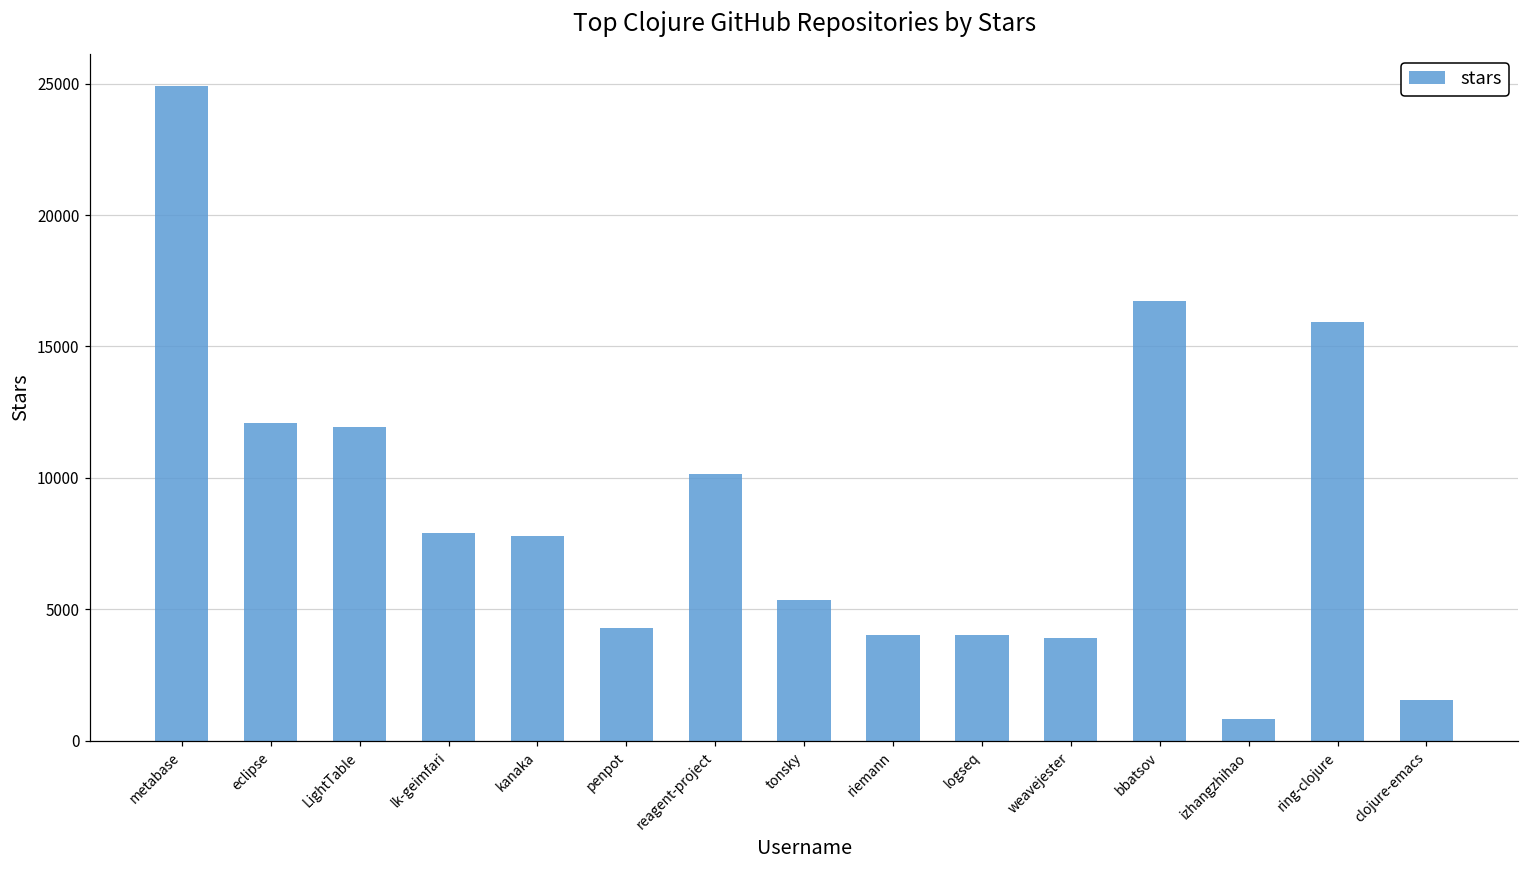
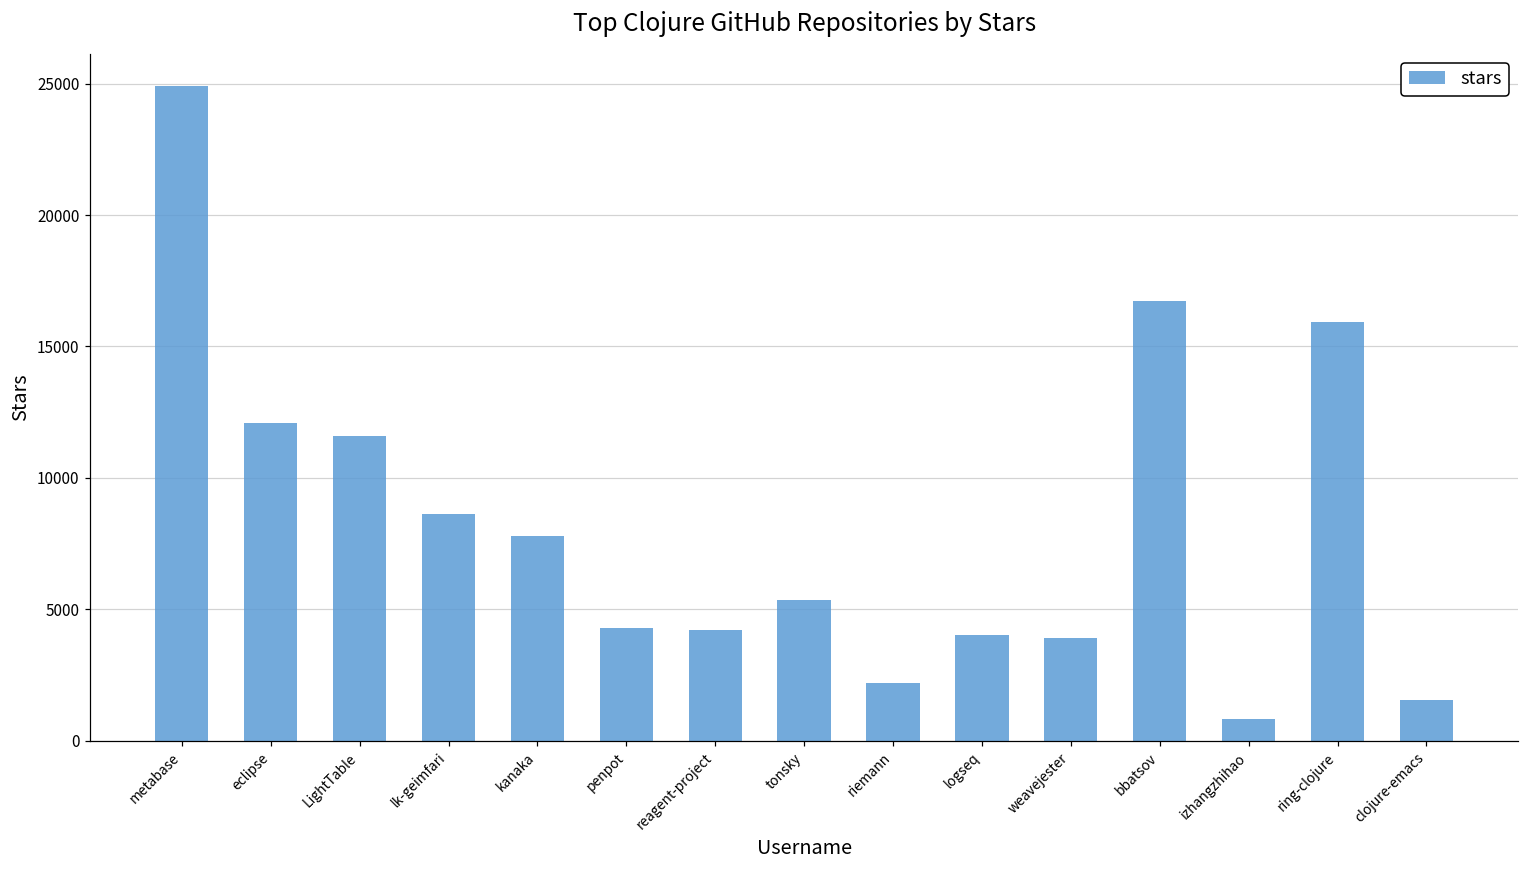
  {
    "metabase": 24900,
    "eclipse": 12100,
-   "LightTable": 11900,
-   "lk-geimfari": 7900,
+   "LightTable": 11600,
+   "lk-geimfari": 8600,
    "kanaka": 7800,
    "penpot": 4300,
-   "reagent-project": 10200,
+   "reagent-project": 4200,
    "tonsky": 5400,
-   "riemann": 4000,
+   "riemann": 2200,
    "logseq": 4000,
    "weavejester": 3900,
    "bbatsov": 16700,
    "izhangzhihao": 800,
    "ring-clojure": 15900,
    "clojure-emacs": 1500
  }
